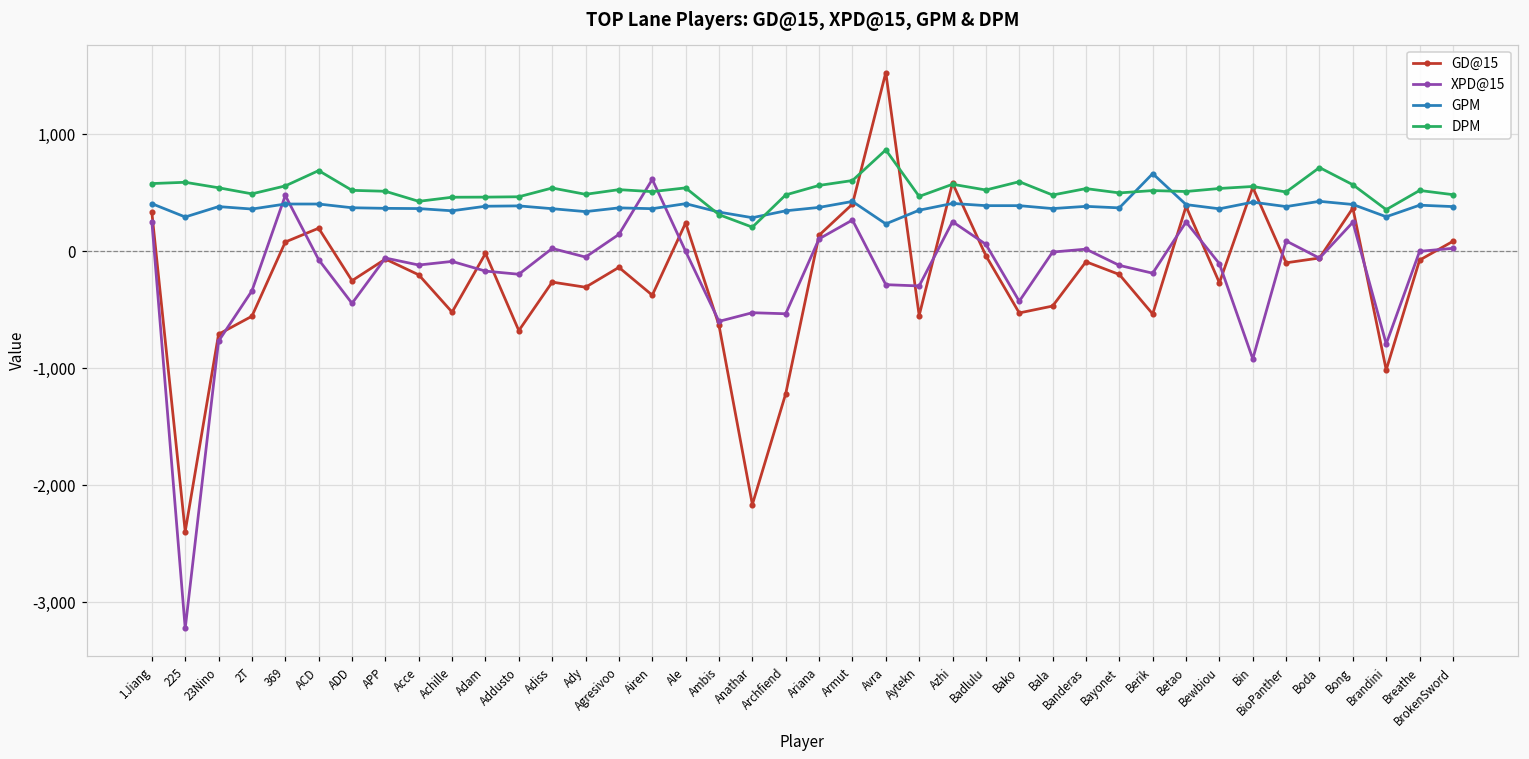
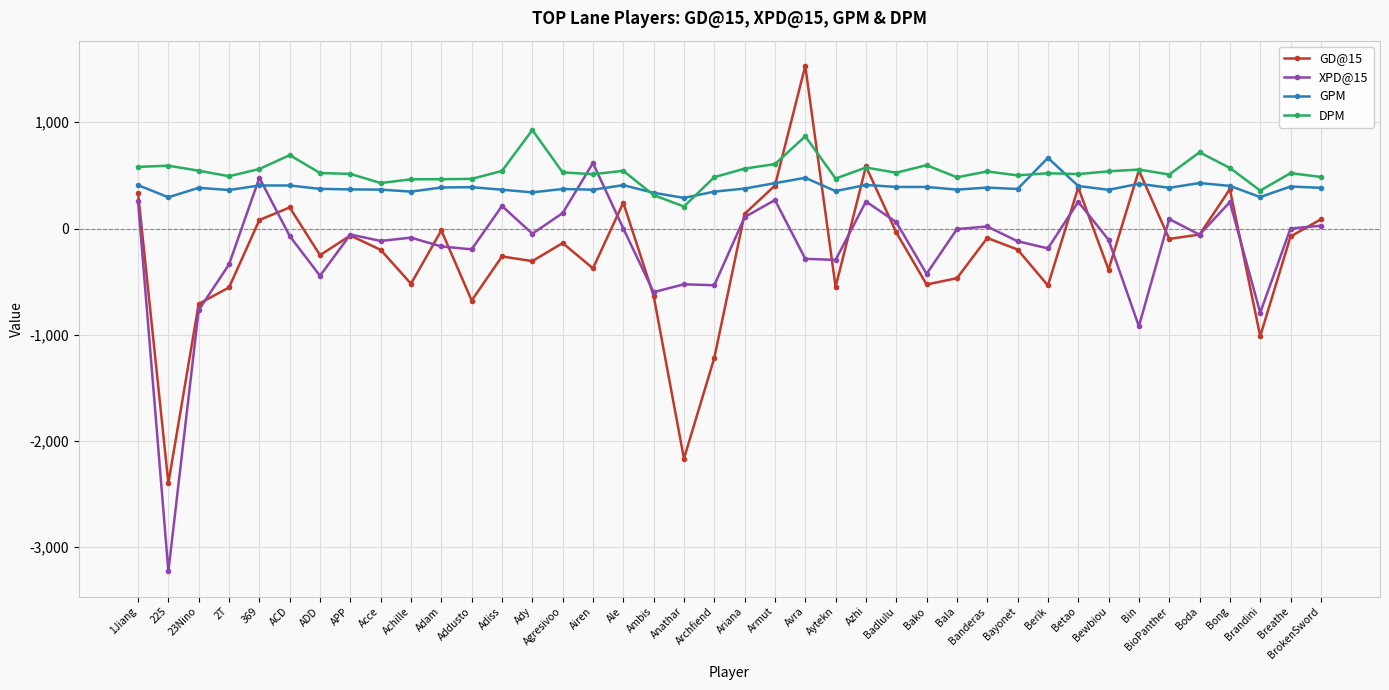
  {
    "GD@15": {
      "1Jiang": "330",
      "225": "-2,400",
      "23Nino": "-710",
      "2T": "-560",
      "369": "80",
      "ACD": "200",
      "ADD": "-250",
      "Acce": "-200",
      "Achille": "-520",
      "Adam": "-20",
      "Addusto": "-680",
      "Adiss": "-260",
      "Ady": "-310",
      "Agresivoo": "-140",
      "Airen": "-380",
      "Ale": "240",
      "Ambis": "-630",
      "Anathar": "-2,170",
      "Archfiend": "-1,220",
      "Ariana": "140",
      "Avra": "1,530",
      "Aytekn": "-550",
      "Badlulu": "-40",
      "Bako": "-530",
      "Bala": "-470",
      "Banderas": "-90",
      "Bayonet": "-200",
      "Berik": "-540",
-     "Bewbiou": "-270",
+     "Bewbiou": "-390",
      "BioPanther": "-100",
      "Bong": "370",
      "Brandini": "-1,010",
      "Breathe": "-80",
      "BrokenSword": "90"
    },
    "XPD@15": {
      "1Jiang": "260",
      "225": "-3,230",
      "23Nino": "-770",
      "2T": "-340",
      "369": "480",
      "ACD": "-70",
      "ADD": "-450",
      "Acce": "-120",
      "Achille": "-90",
      "Adam": "-170",
      "Addusto": "-200",
-     "Adiss": "30",
+     "Adiss": "210",
      "Ady": "-50",
      "Agresivoo": "150",
      "Airen": "620",
      "Ale": "0",
      "Ambis": "-600",
      "Anathar": "-530",
      "Archfiend": "-530",
      "Ariana": "110",
      "Armut": "270",
      "Avra": "-290",
      "Aytekn": "-300",
      "Azhi": "250",
      "Badlulu": "60",
      "Bako": "-430",
      "Bala": "-10",
      "Banderas": "20",
      "Bayonet": "-120",
      "Berik": "-190",
      "Betao": "250",
      "Bewbiou": "-110",
      "Bin": "-920",
      "BioPanther": "90",
      "Bong": "250",
      "Brandini": "-790",
      "Breathe": "0",
      "BrokenSword": "30"
    },
    "GPM": {
      "1Jiang": "410",
      "225": "290",
      "23Nino": "380",
      "2T": "360",
      "369": "410",
      "ACD": "410",
      "ADD": "370",
      "APP": "370",
      "Acce": "370",
      "Achille": "350",
      "Adam": "390",
      "Addusto": "390",
      "Adiss": "370",
      "Ady": "340",
      "Agresivoo": "370",
      "Airen": "370",
      "Ale": "410",
      "Anathar": "290",
      "Archfiend": "350",
      "Ariana": "380",
-     "Avra": "240",
+     "Avra": "480",
      "Aytekn": "350",
      "Azhi": "410",
      "Badlulu": "390",
      "Bako": "390",
      "Bala": "370",
      "Banderas": "390",
      "Bayonet": "370",
      "Berik": "670",
      "Bewbiou": "360",
      "Bin": "420",
      "BioPanther": "380",
      "Boda": "430",
      "Bong": "400",
      "Brandini": "300",
      "Breathe": "400",
      "BrokenSword": "380"
    },
    "DPM": {
      "1Jiang": "580",
      "225": "590",
      "23Nino": "540",
      "2T": "490",
      "369": "560",
      "ACD": "690",
      "ADD": "520",
      "APP": "510",
      "Acce": "430",
      "Achille": "460",
      "Adam": "460",
      "Addusto": "470",
      "Adiss": "540",
-     "Ady": "490",
+     "Ady": "930",
      "Agresivoo": "530",
      "Airen": "510",
      "Ale": "540",
      "Anathar": "210",
      "Archfiend": "480",
      "Ariana": "560",
      "Armut": "610",
      "Avra": "870",
      "Aytekn": "470",
      "Badlulu": "530",
      "Bako": "600",
      "Bala": "480",
      "Banderas": "540",
      "Bayonet": "500",
      "Berik": "520",
      "Betao": "510",
      "Bewbiou": "540",
      "BioPanther": "510",
      "Boda": "720",
      "Bong": "570",
      "Brandini": "360",
      "Breathe": "520",
      "BrokenSword": "490"
    }
  }
